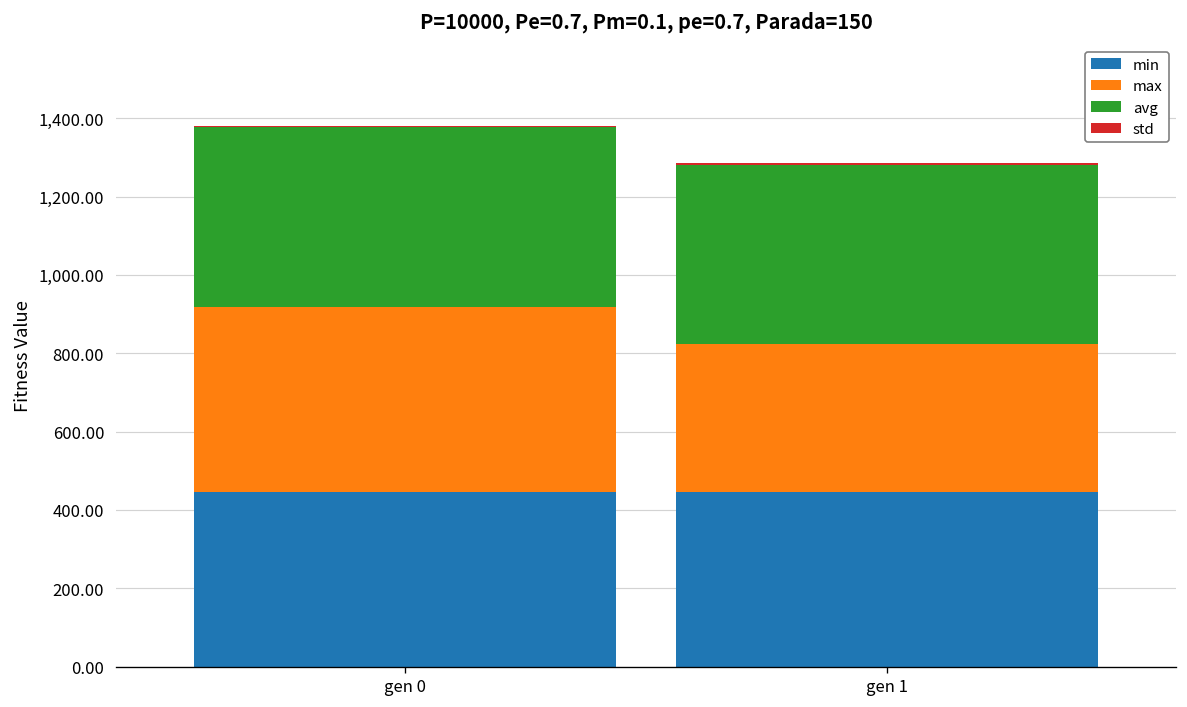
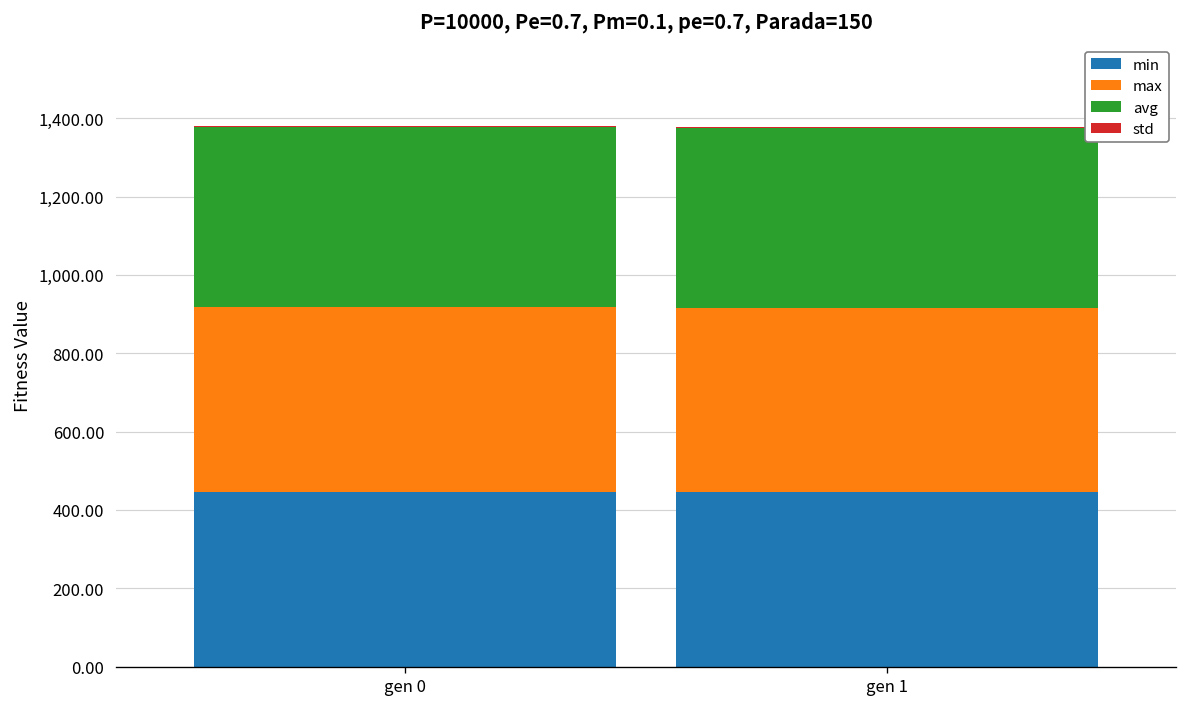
  {
    "min": {
      "gen 0": 450,
      "gen 1": 450
    },
    "max": {
      "gen 0": 470,
-     "gen 1": 380
+     "gen 1": 470
    },
    "avg": {
      "gen 0": 460,
      "gen 1": 460
    }
  }
